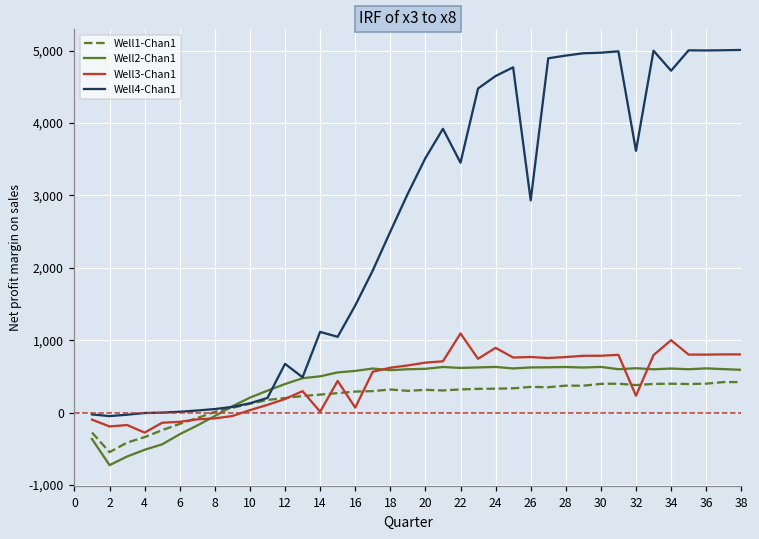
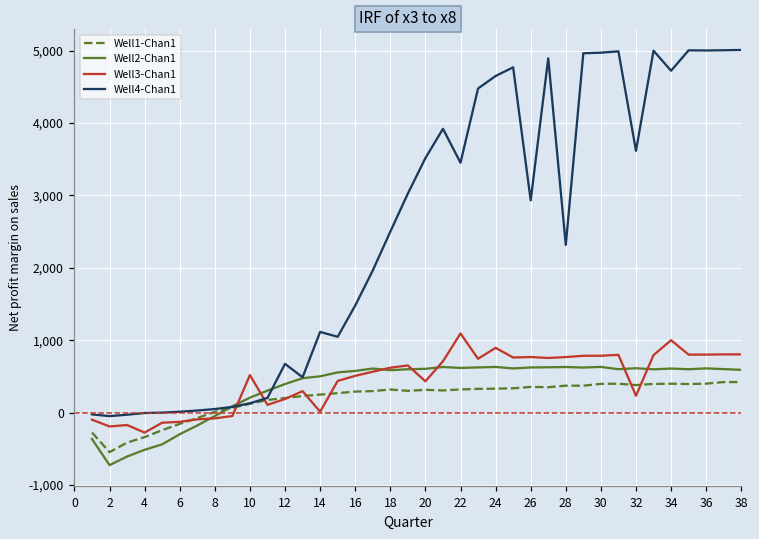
  {
    "Well3-Chan1": {
      "2": "-200",
      "4": "-300",
-     "10": "0",
+     "10": "500",
      "14": "0",
-     "16": "100",
-     "20": "700",
+     "16": "500",
+     "20": "400",
      "22": "1,100",
      "24": "900",
      "26": "800",
      "28": "800",
      "30": "800",
      "32": "200",
      "34": "1,000",
      "36": "800",
      "38": "800"
    },
    "Well4-Chan1": {
      "2": "0",
      "4": "0",
      "6": "0",
      "12": "700",
      "14": "1,100",
      "16": "1,500",
      "18": "2,500",
      "20": "3,500",
      "22": "3,500",
      "24": "4,600",
      "26": "2,900",
-     "28": "4,900",
+     "28": "2,300",
      "30": "5,000",
      "32": "3,600",
      "34": "4,700",
      "36": "5,000",
      "38": "5,000"
    }
  }
